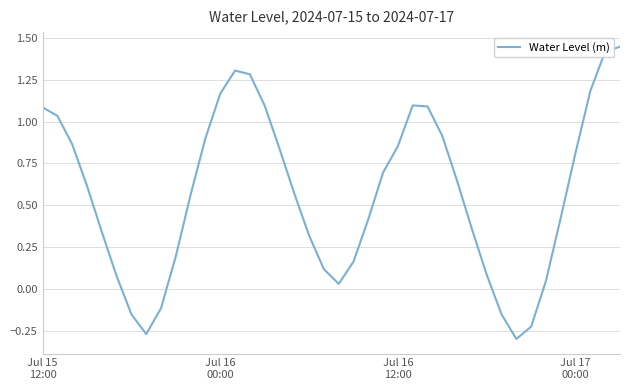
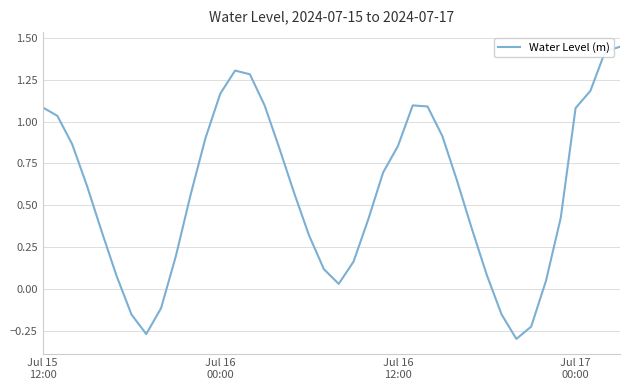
  {
    "Jul 15 12:00": 1.08,
    "Jul 16 00:00": 1.17,
    "Jul 16 12:00": 0.85,
-   "Jul 17 00:00": 0.81
+   "Jul 17 00:00": 1.08
  }
